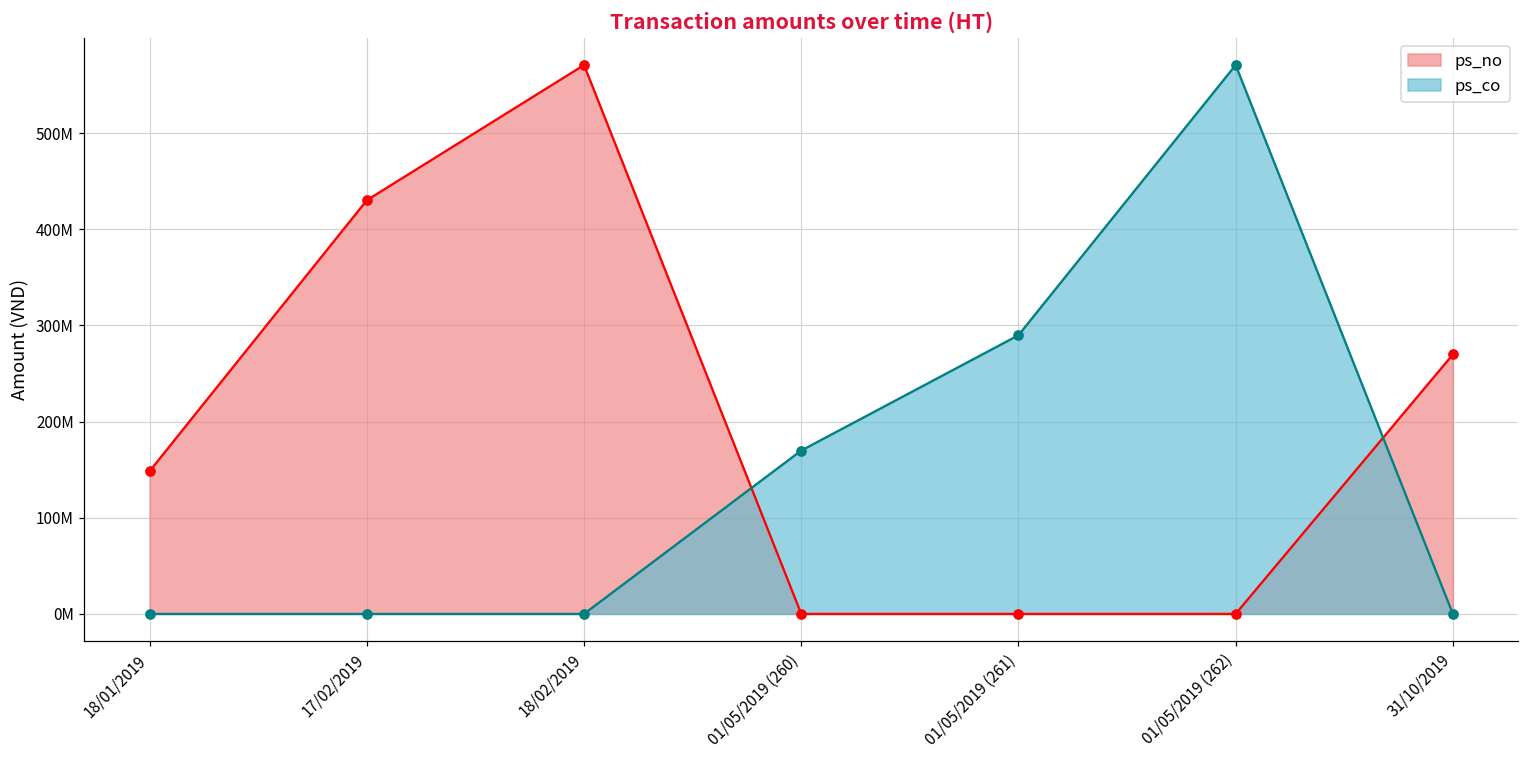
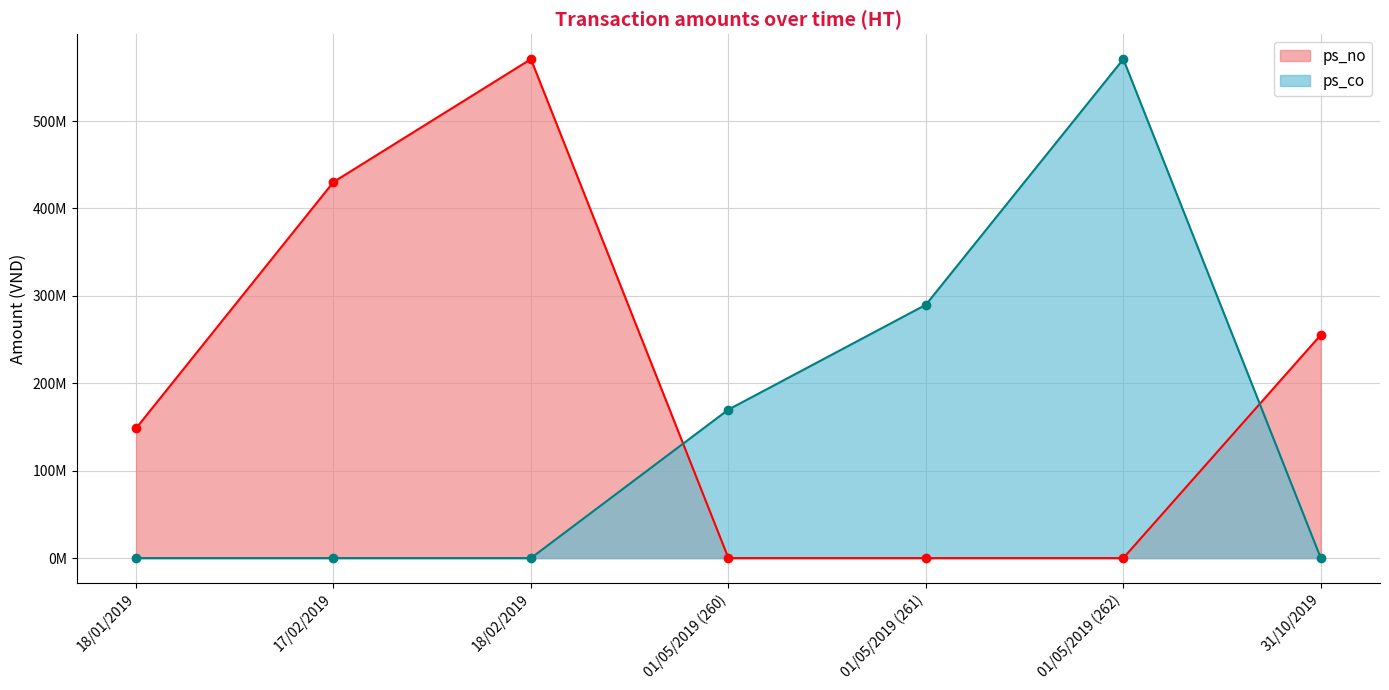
  {
    "ps_no": {
      "18/01/2019": 150000000,
      "17/02/2019": 430000000,
      "18/02/2019": 570000000,
      "01/05/2019 (260)": 0,
      "01/05/2019 (261)": 0,
      "01/05/2019 (262)": 0,
-     "31/10/2019": 270000000
+     "31/10/2019": 260000000
    },
    "ps_co": {
      "18/01/2019": 0,
      "17/02/2019": 0,
      "18/02/2019": 0,
      "01/05/2019 (260)": 170000000,
      "01/05/2019 (261)": 290000000,
      "01/05/2019 (262)": 570000000,
      "31/10/2019": 0
    }
  }
